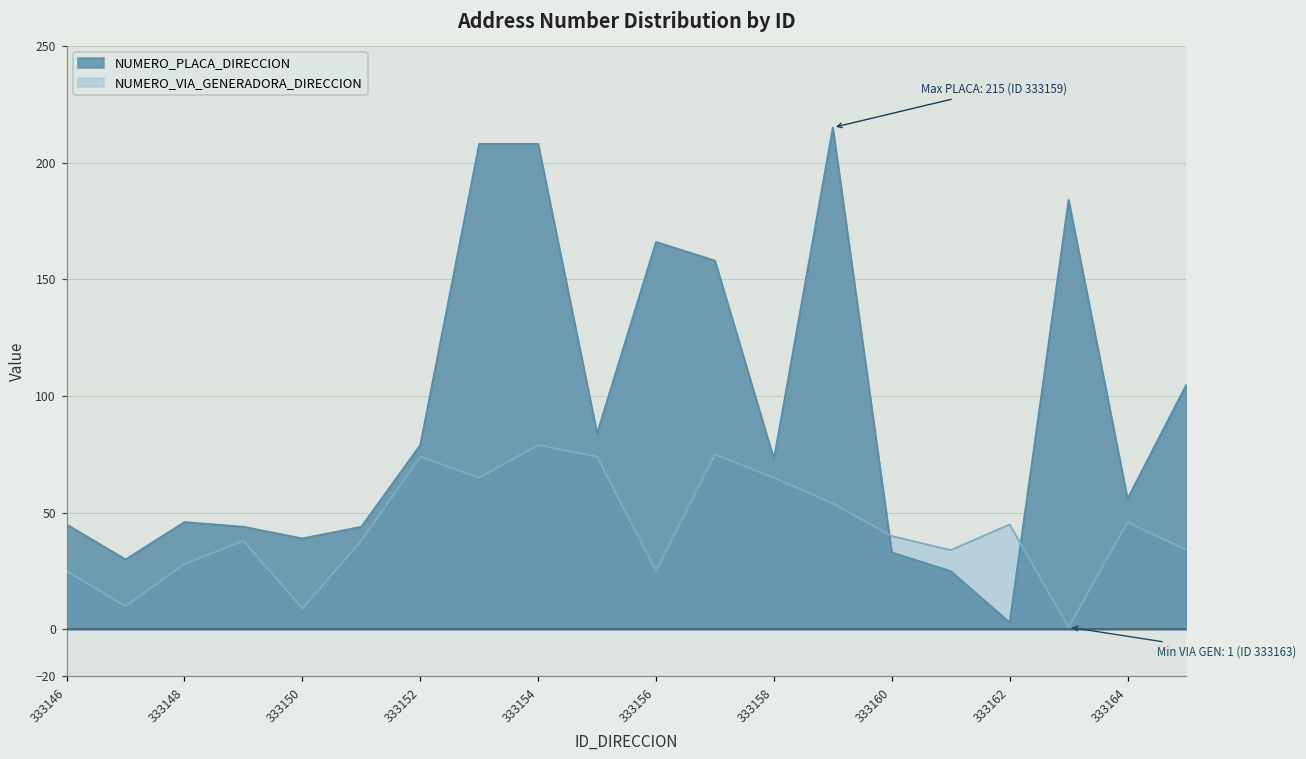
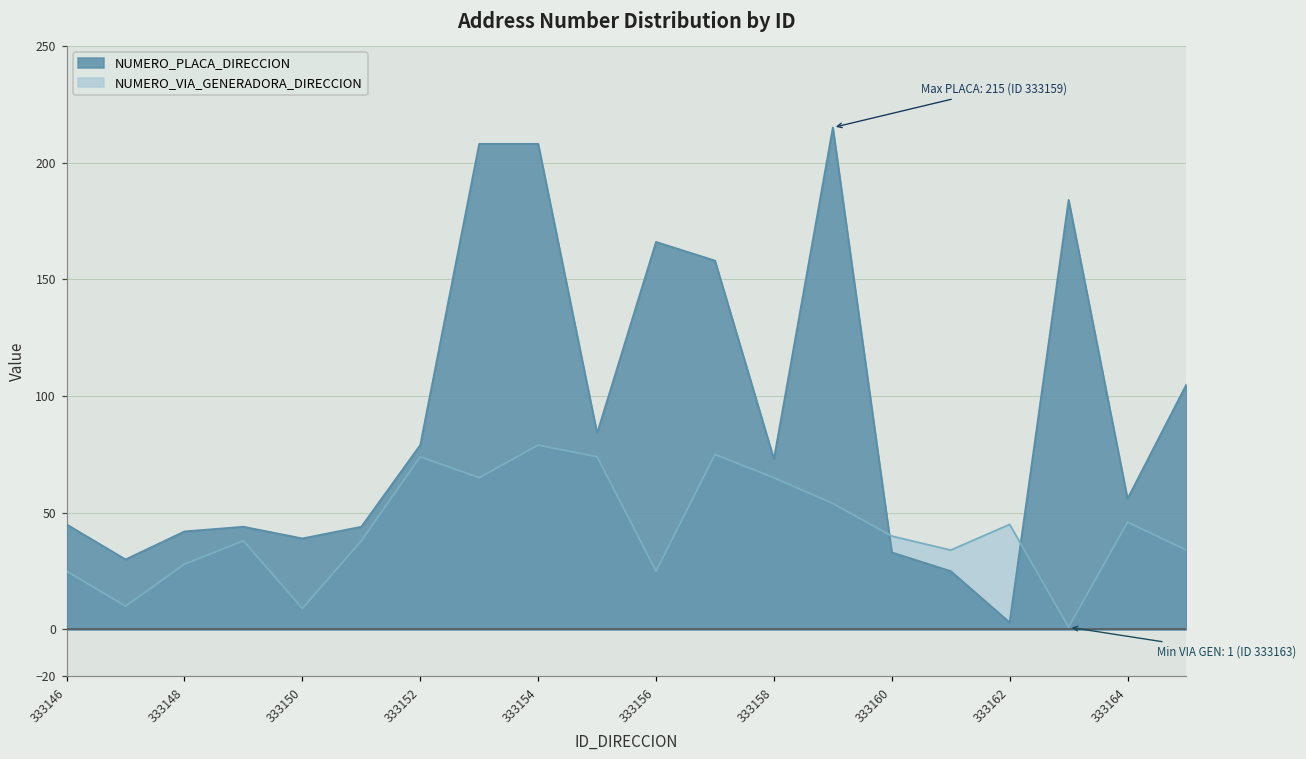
  {
    "NUMERO_PLACA_DIRECCION": {
      "333146": 45,
-     "333148": 46,
+     "333148": 42,
      "333150": 39,
      "333152": 79,
      "333154": 208,
      "333156": 166,
      "333158": 73,
      "333160": 33,
      "333162": 3,
      "333164": 56
    },
    "NUMERO_VIA_GENERADORA_DIRECCION": {
      "333146": 25,
      "333148": 28,
      "333150": 9,
      "333152": 74,
      "333154": 79,
      "333156": 25,
      "333158": 65,
      "333160": 40,
      "333162": 45,
      "333164": 46
    }
  }
